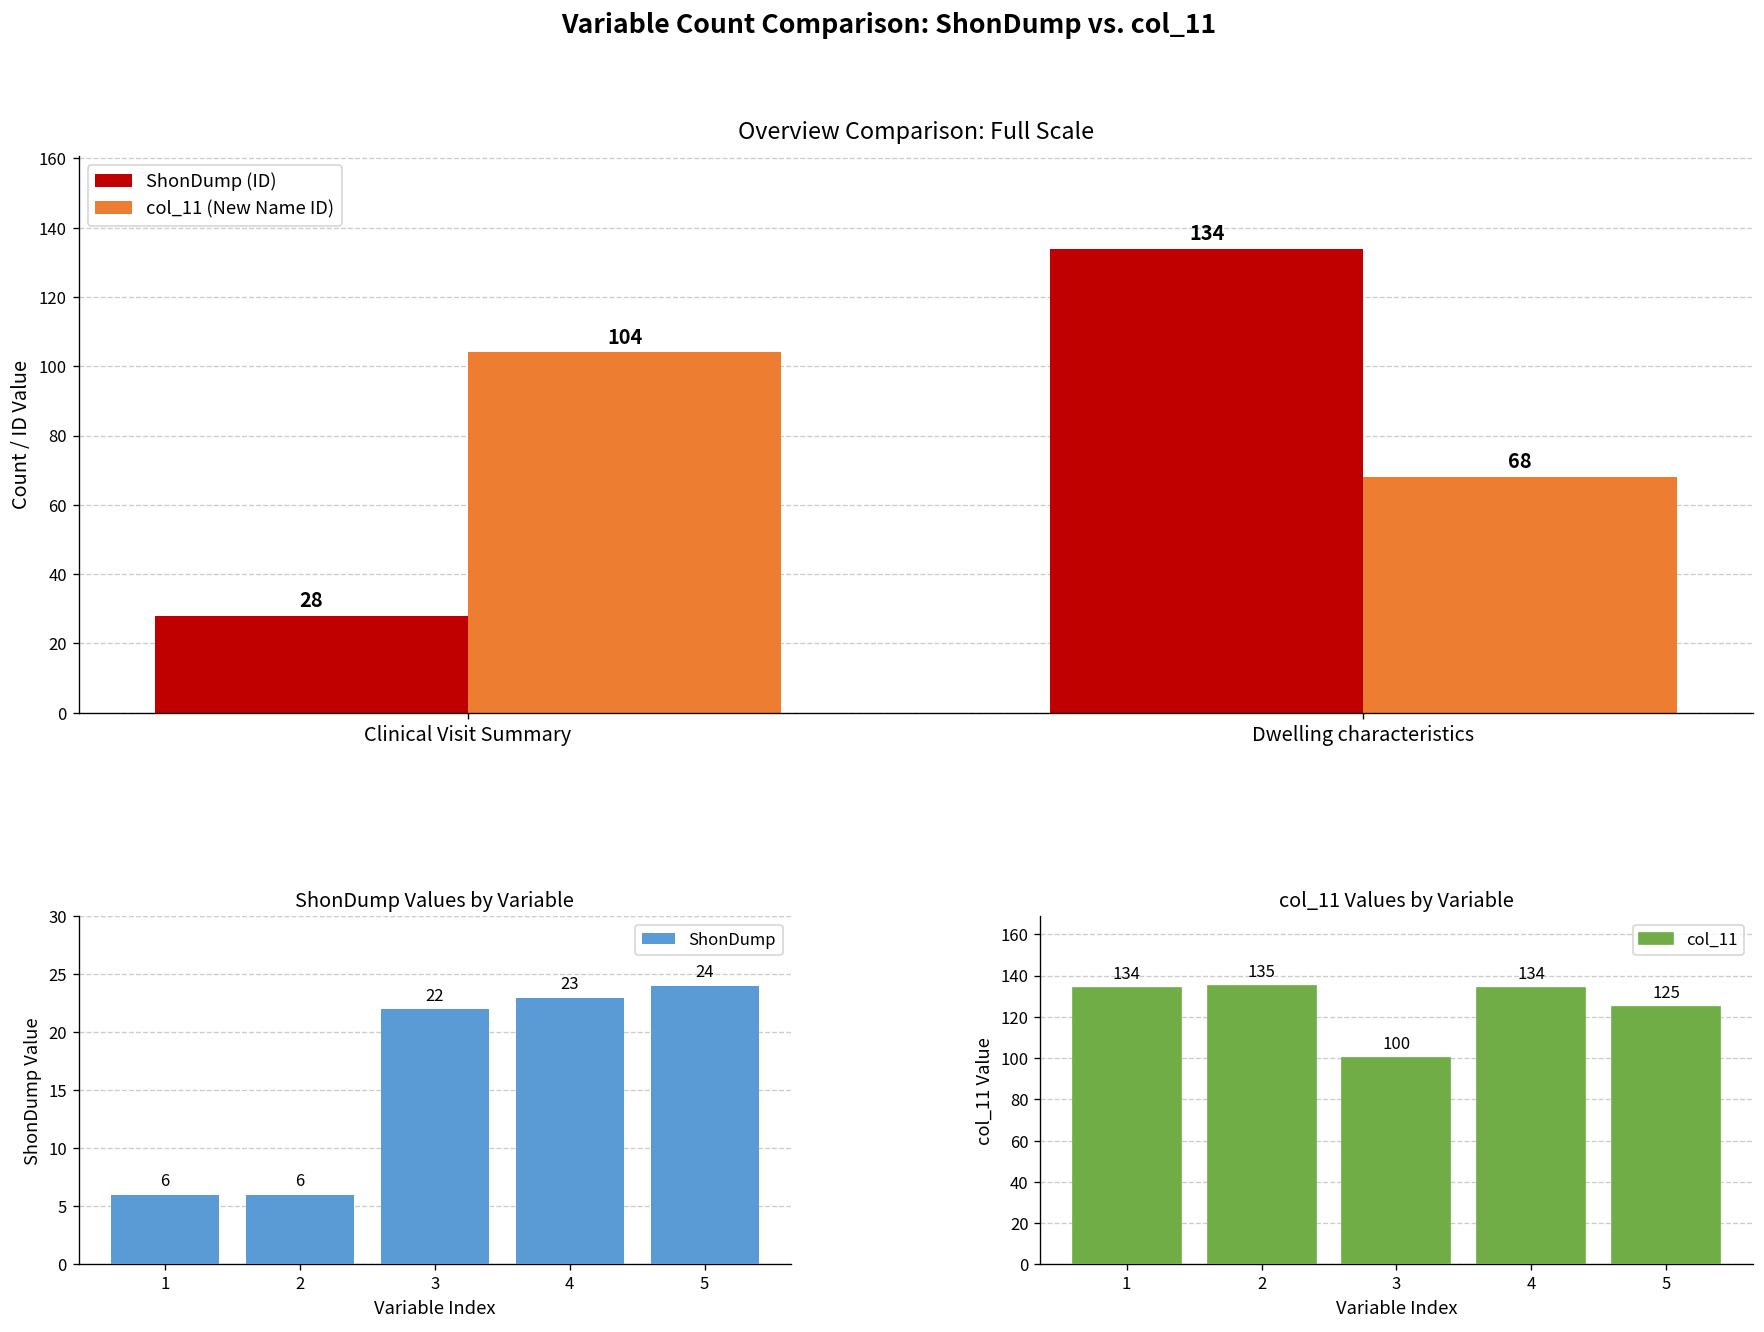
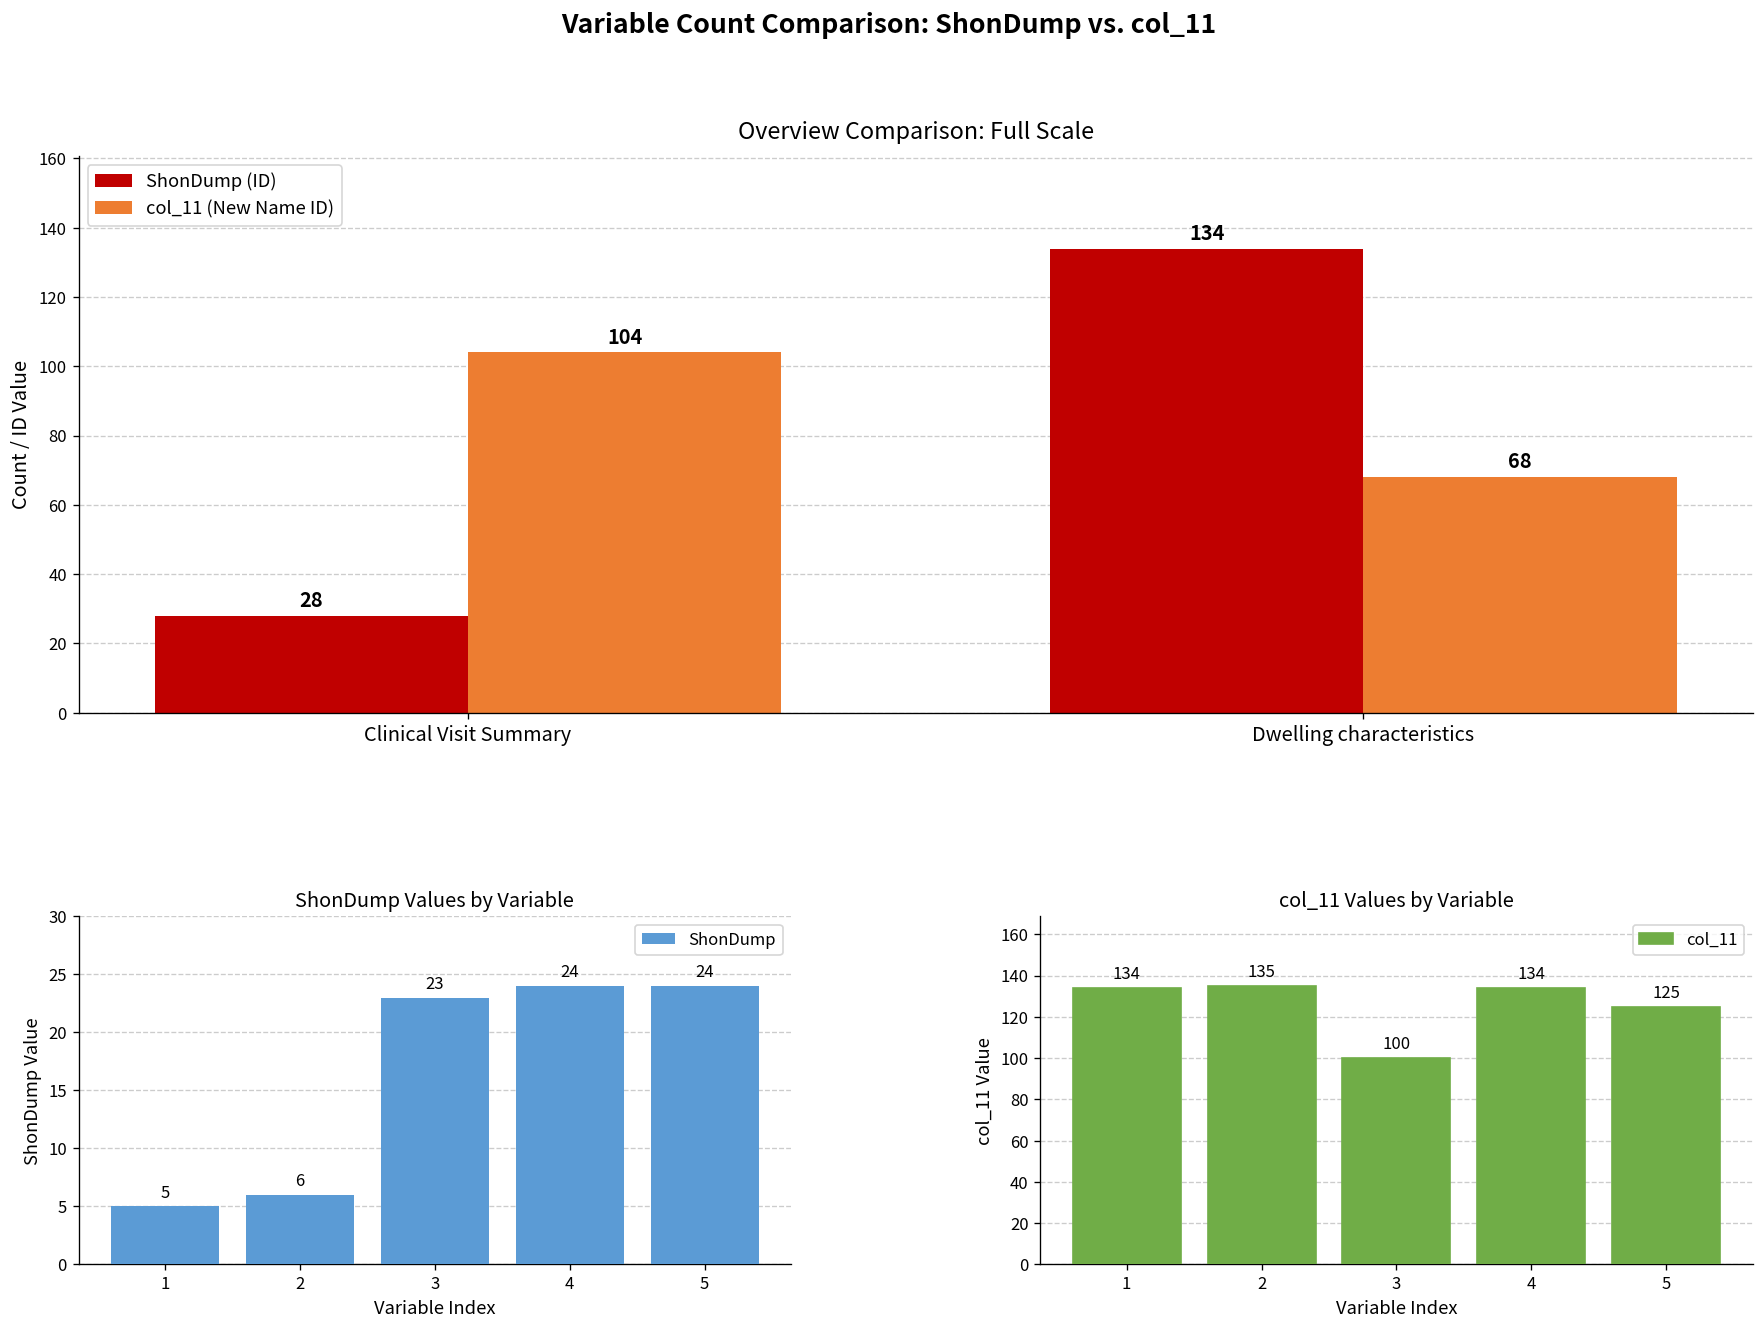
  {
    "Overview Comparison: Full Scale": {
      "ShonDump (ID)": {
        "Clinical Visit Summary": 28,
        "Dwelling characteristics": 134
      },
      "col_11 (New Name ID)": {
        "Clinical Visit Summary": 104,
        "Dwelling characteristics": 68
      }
    },
    "ShonDump Values by Variable": {
-     "1": 6,
+     "1": 5,
      "2": 6,
-     "3": 22,
-     "4": 23,
+     "3": 23,
+     "4": 24,
      "5": 24
    },
    "col_11 Values by Variable": {
      "1": 134,
      "2": 135,
      "3": 100,
      "4": 134,
      "5": 125
    }
  }
